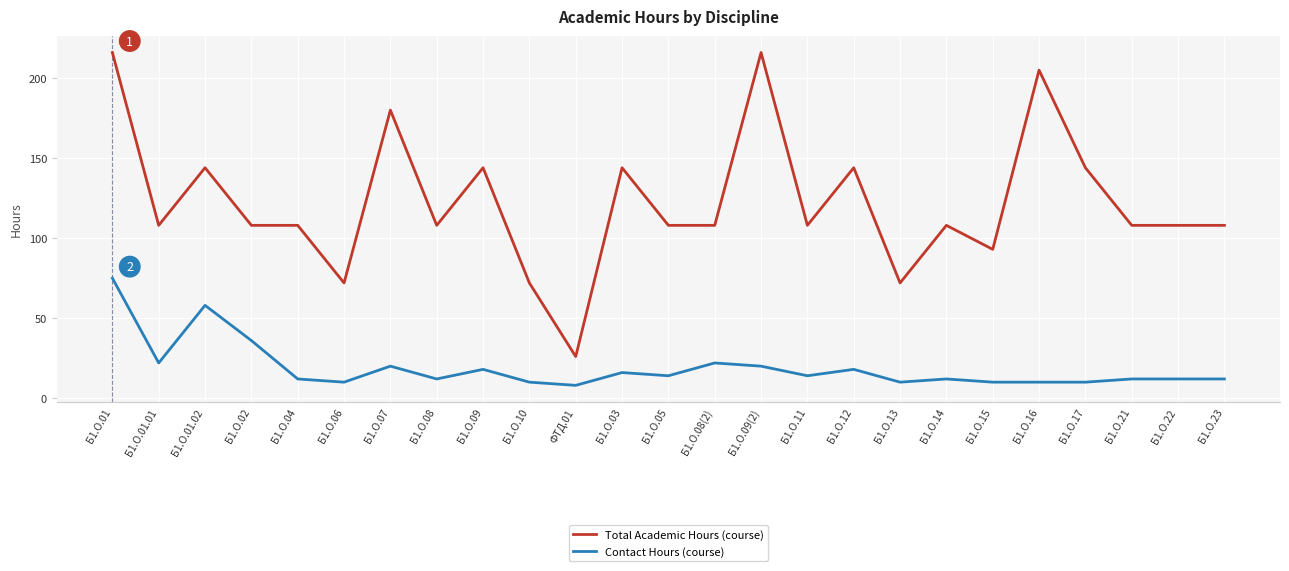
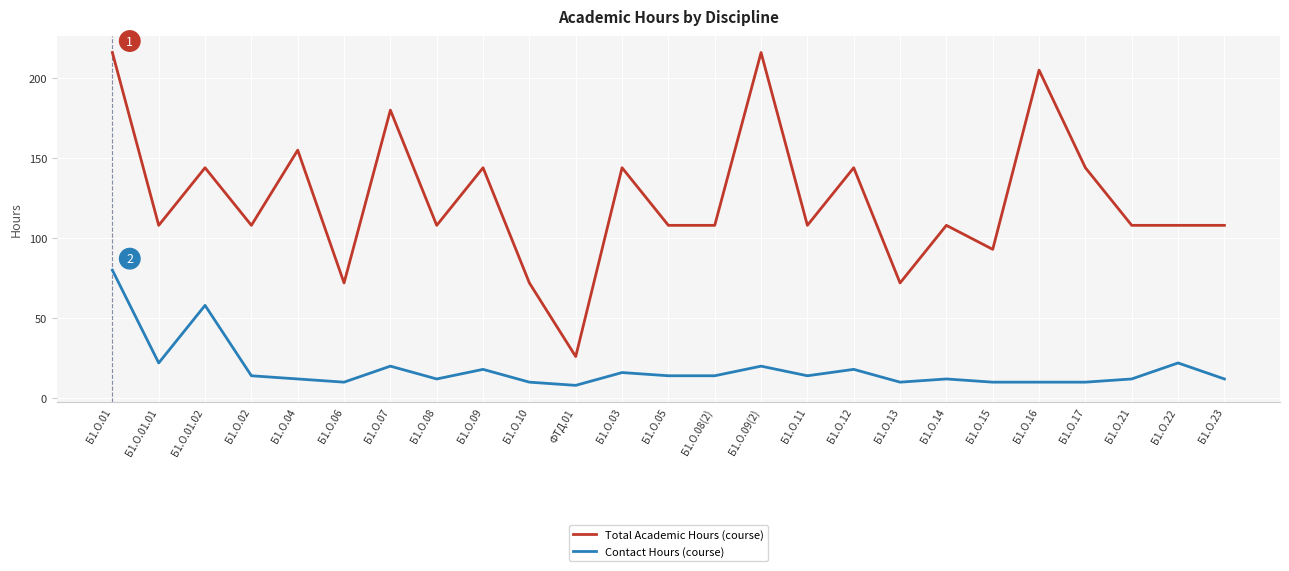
  {
    "Total Academic Hours (course)": {
      "Б1.О.01.01": 108,
      "Б1.О.01.02": 144,
      "Б1.О.02": 108,
-     "Б1.О.04": 108,
+     "Б1.О.04": 155,
      "Б1.О.06": 72,
      "Б1.О.07": 180,
      "Б1.О.08": 108,
      "Б1.О.09": 144,
      "Б1.О.10": 72,
      "ФТД.01": 26,
      "Б1.О.03": 144,
      "Б1.О.05": 108,
      "Б1.О.08(2)": 108,
      "Б1.О.09(2)": 216,
      "Б1.О.11": 108,
      "Б1.О.12": 144,
      "Б1.О.13": 72,
      "Б1.О.14": 108,
      "Б1.О.15": 93,
      "Б1.О.16": 205,
      "Б1.О.17": 144,
      "Б1.О.21": 108,
      "Б1.О.22": 108,
      "Б1.О.23": 108
    },
    "Contact Hours (course)": {
-     "Б1.О.01": 75,
+     "Б1.О.01": 80,
      "Б1.О.01.01": 22,
      "Б1.О.01.02": 58,
-     "Б1.О.02": 36,
+     "Б1.О.02": 14,
      "Б1.О.04": 12,
      "Б1.О.06": 10,
      "Б1.О.07": 20,
      "Б1.О.08": 12,
      "Б1.О.09": 18,
      "Б1.О.10": 10,
      "ФТД.01": 8,
      "Б1.О.03": 16,
      "Б1.О.05": 14,
-     "Б1.О.08(2)": 22,
+     "Б1.О.08(2)": 14,
      "Б1.О.09(2)": 20,
      "Б1.О.11": 14,
      "Б1.О.12": 18,
      "Б1.О.13": 10,
      "Б1.О.14": 12,
      "Б1.О.15": 10,
      "Б1.О.16": 10,
      "Б1.О.17": 10,
      "Б1.О.21": 12,
-     "Б1.О.22": 12,
+     "Б1.О.22": 22,
      "Б1.О.23": 12
    }
  }
